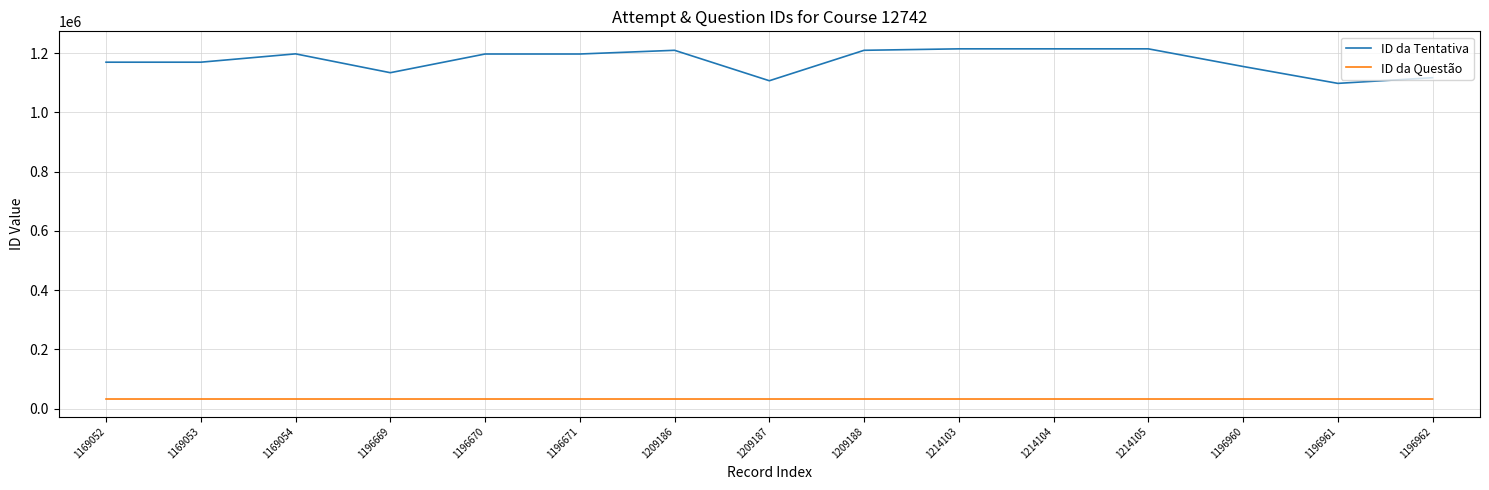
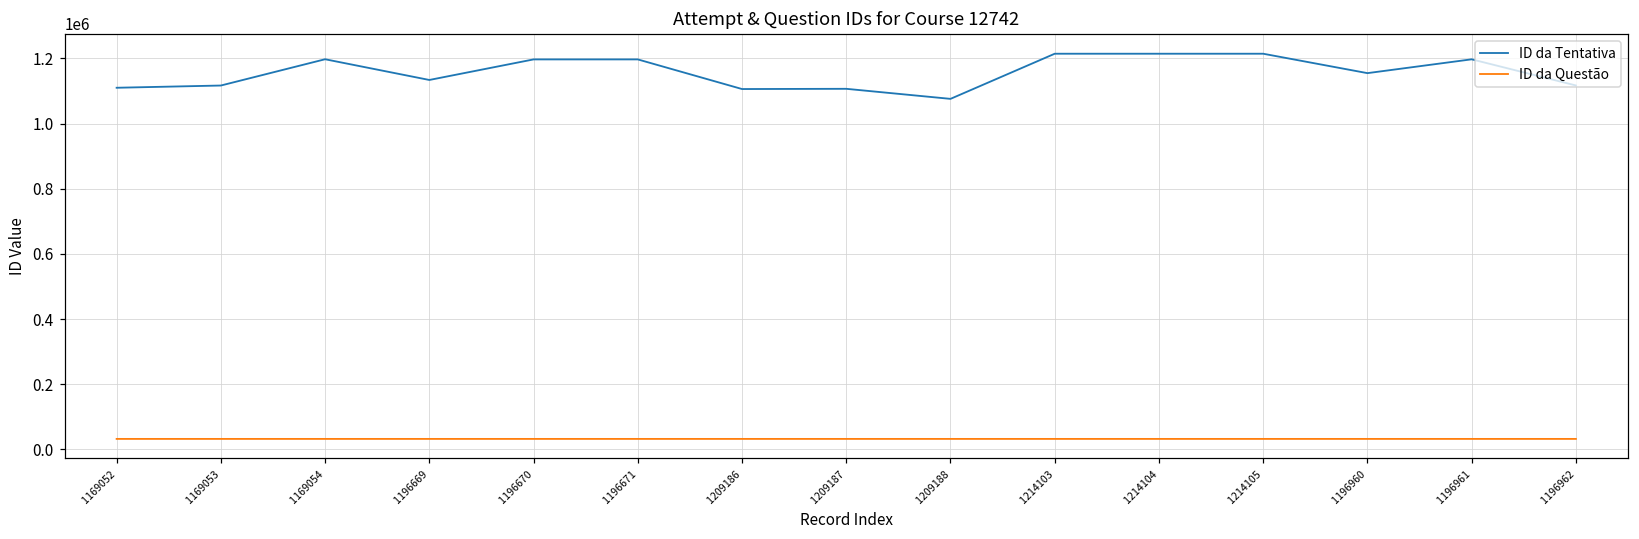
  {
    "ID da Tentativa": {
-     "1169052": 1170000,
-     "1169053": 1170000,
+     "1169052": 1110000,
+     "1169053": 1120000,
      "1169054": 1200000,
      "1196669": 1130000,
      "1196670": 1200000,
      "1196671": 1200000,
-     "1209186": 1210000,
+     "1209186": 1110000,
      "1209187": 1110000,
-     "1209188": 1210000,
+     "1209188": 1080000,
      "1214103": 1210000,
      "1214104": 1210000,
      "1214105": 1210000,
      "1196960": 1150000,
-     "1196961": 1100000
+     "1196961": 1200000
    },
    "ID da Questão": {
      "1169052": 30000,
      "1169053": 30000,
      "1169054": 30000,
      "1196669": 30000,
      "1196670": 30000,
      "1196671": 30000,
      "1209186": 30000,
      "1209187": 30000,
      "1209188": 30000,
      "1214103": 30000,
      "1214104": 30000,
      "1214105": 30000,
      "1196960": 30000,
      "1196961": 30000,
      "1196962": 30000
    }
  }
